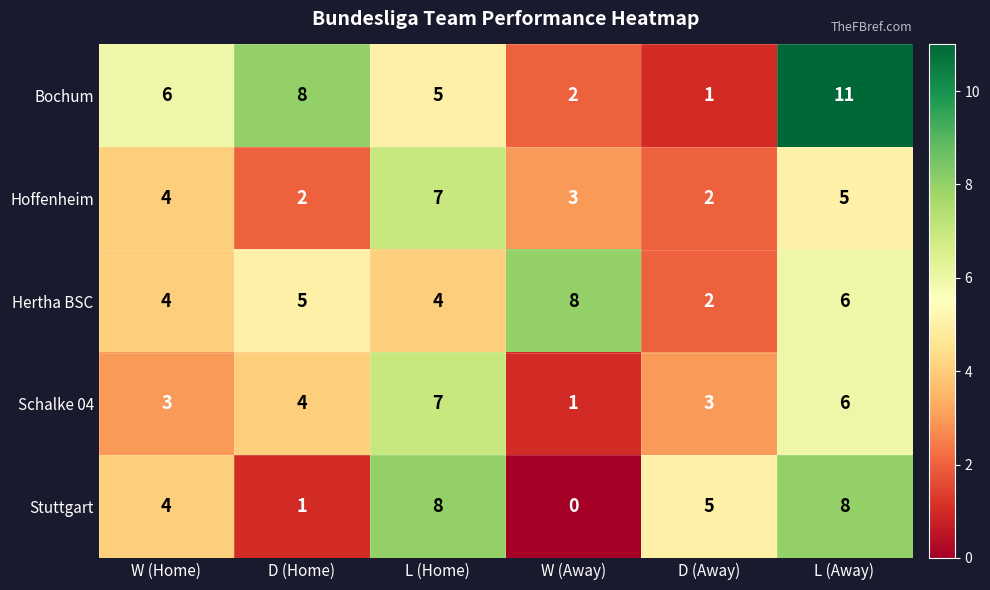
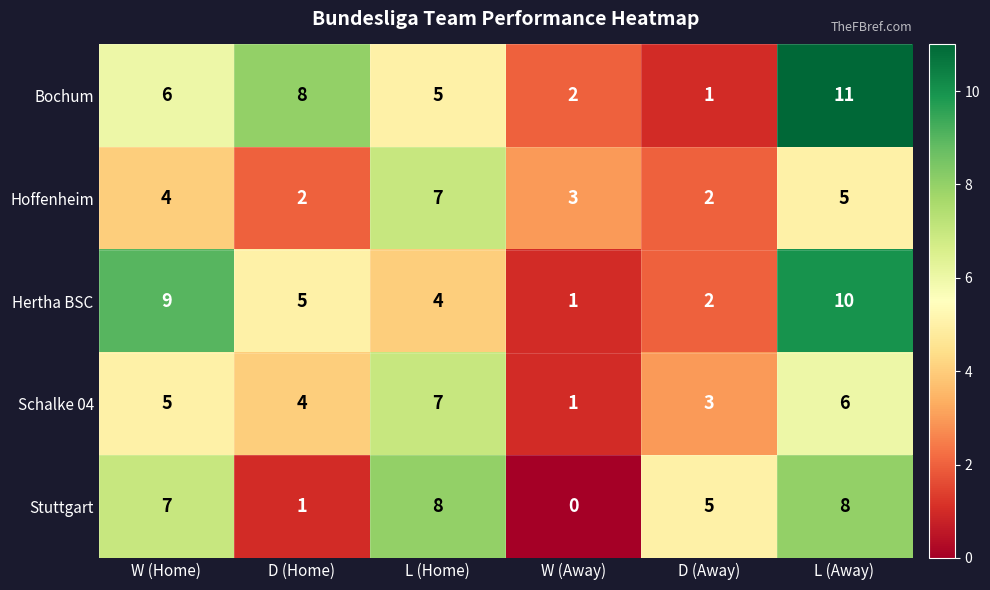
  {
    "Bochum": {
      "W (Home)": 6,
      "D (Home)": 8,
      "L (Home)": 5,
      "W (Away)": 2,
      "D (Away)": 1,
      "L (Away)": 11
    },
    "Hoffenheim": {
      "W (Home)": 4,
      "D (Home)": 2,
      "L (Home)": 7,
      "W (Away)": 3,
      "D (Away)": 2,
      "L (Away)": 5
    },
    "Hertha BSC": {
-     "W (Home)": 4,
+     "W (Home)": 9,
      "D (Home)": 5,
      "L (Home)": 4,
-     "W (Away)": 8,
+     "W (Away)": 1,
      "D (Away)": 2,
-     "L (Away)": 6
+     "L (Away)": 10
    },
    "Schalke 04": {
-     "W (Home)": 3,
+     "W (Home)": 5,
      "D (Home)": 4,
      "L (Home)": 7,
      "W (Away)": 1,
      "D (Away)": 3,
      "L (Away)": 6
    },
    "Stuttgart": {
-     "W (Home)": 4,
+     "W (Home)": 7,
      "D (Home)": 1,
      "L (Home)": 8,
      "W (Away)": 0,
      "D (Away)": 5,
      "L (Away)": 8
    }
  }
